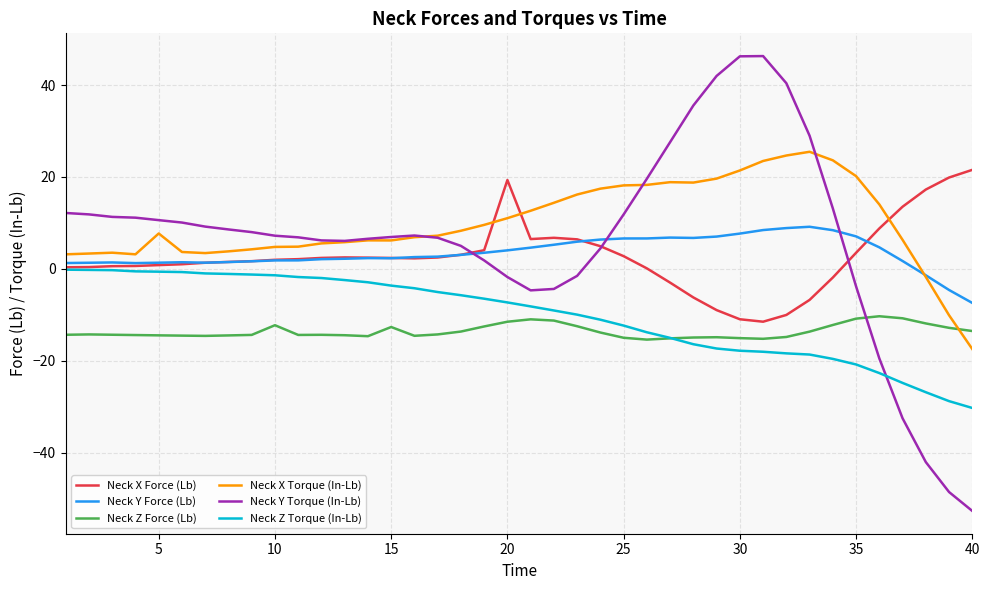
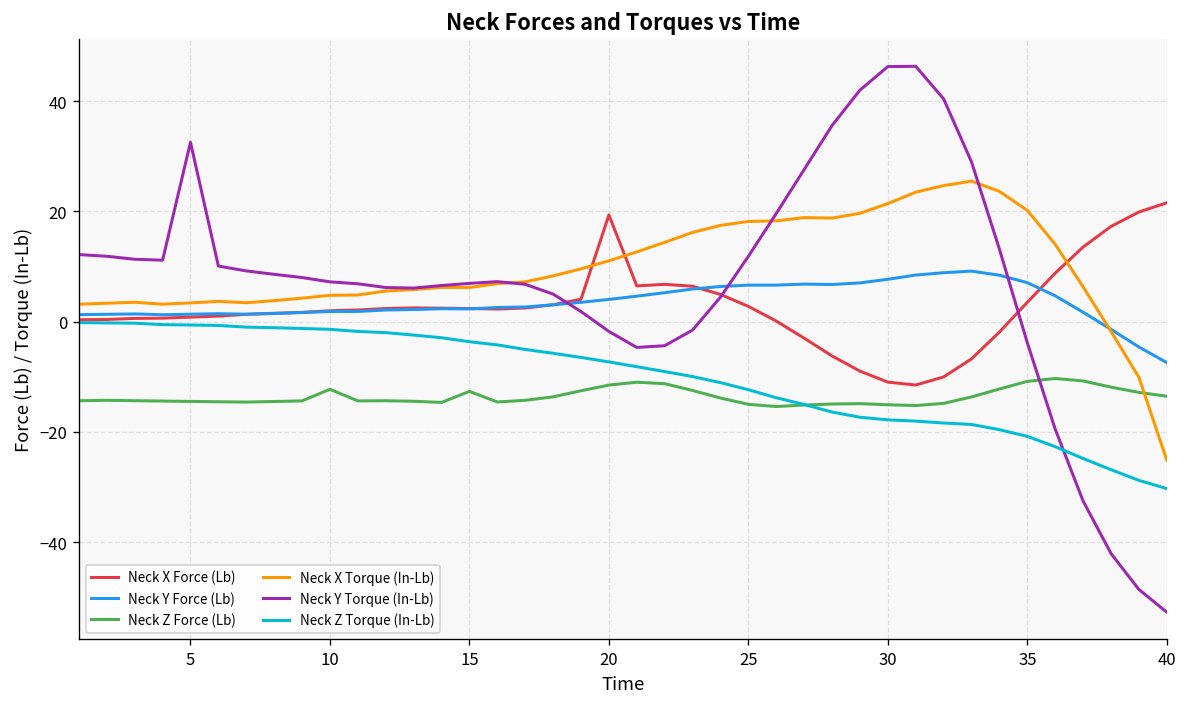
  {
    "Neck X Force (Lb)": {
      "20": 19,
      "25": 3,
      "30": -11,
      "35": 4,
      "40": 22
    },
    "Neck Z Force (Lb)": {
      "5": -14,
      "10": -12,
      "15": -13,
      "20": -12,
      "25": -15,
      "30": -15,
      "35": -11,
      "40": -14
    },
    "Neck X Torque (In-Lb)": {
-     "5": 8,
+     "5": 3,
      "10": 5,
      "15": 6,
      "20": 11,
      "25": 18,
      "30": 21,
      "35": 20,
-     "40": -17
+     "40": -25
    },
    "Neck Y Torque (In-Lb)": {
-     "5": 11,
+     "5": 33,
      "10": 7,
      "15": 7,
      "20": -2,
      "25": 12,
      "30": 46,
      "35": -4,
      "40": -53
    }
  }
